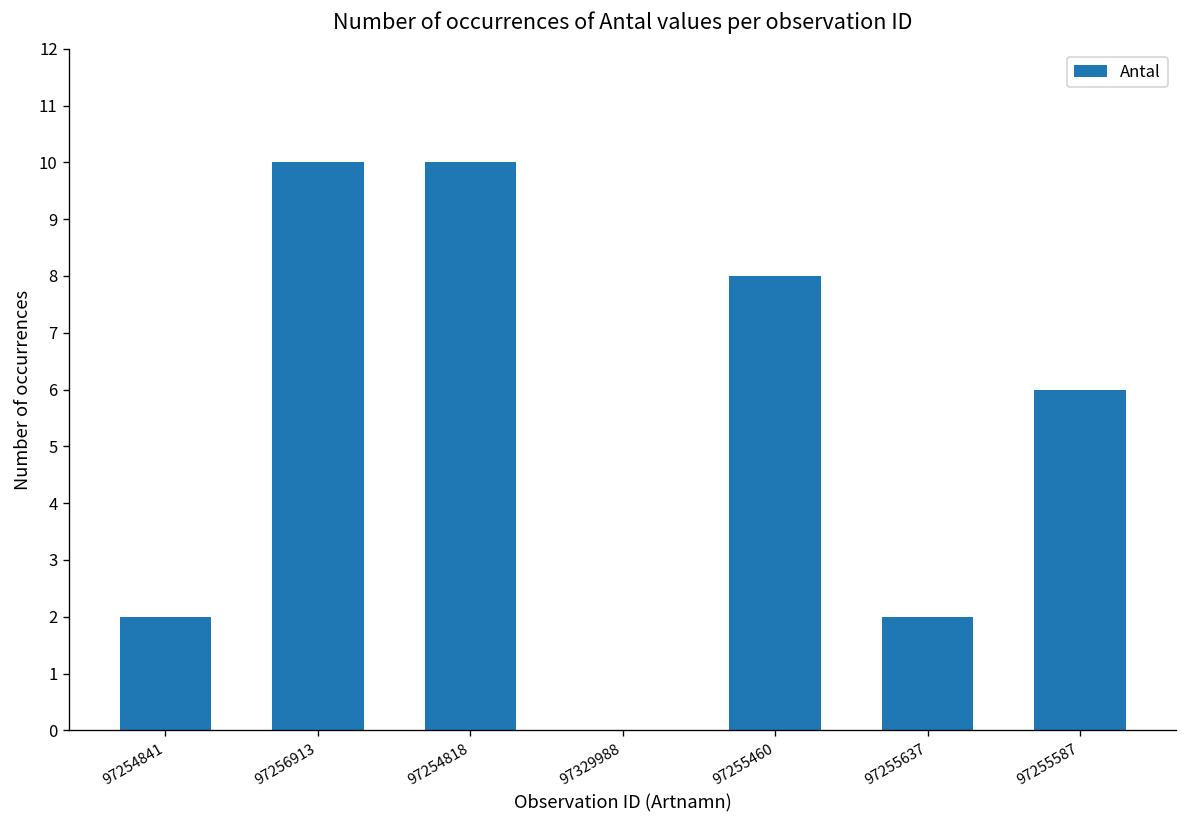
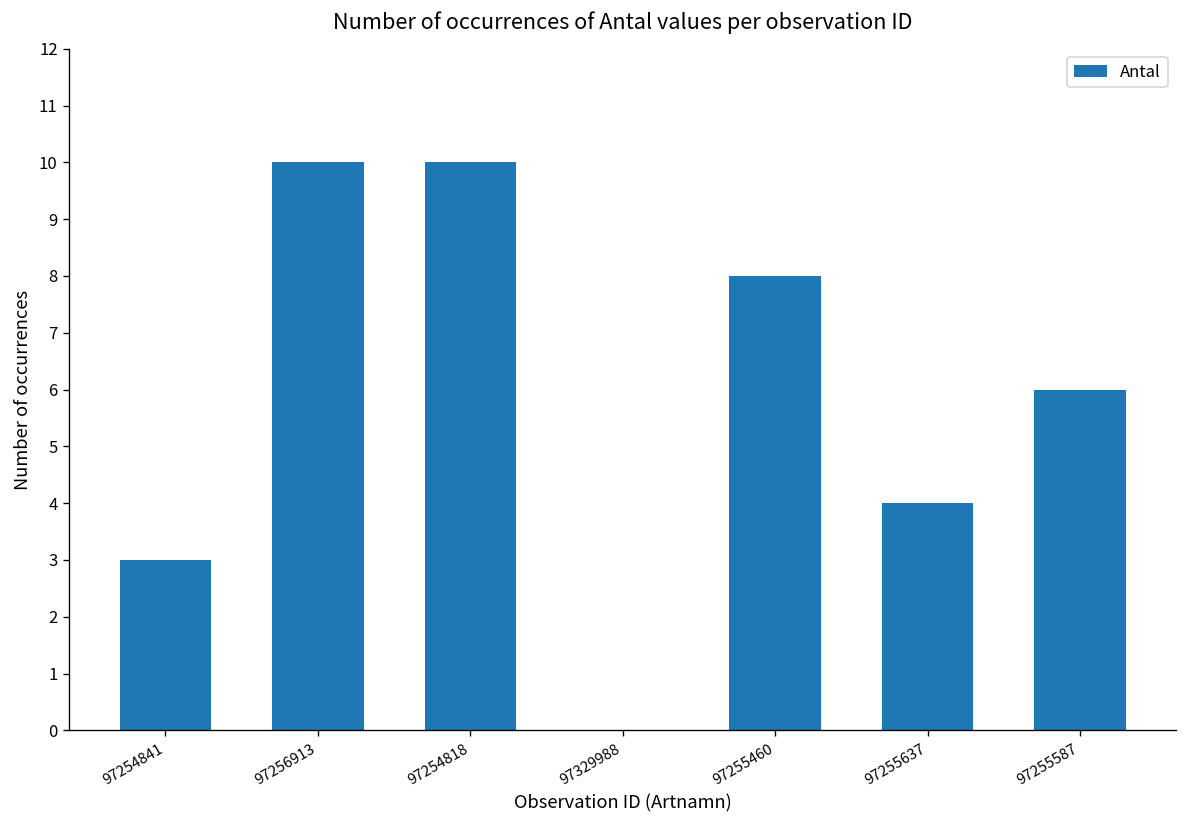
  {
-   "97254841": 2,
+   "97254841": 3,
    "97256913": 10,
    "97254818": 10,
    "97329988": 0,
    "97255460": 8,
-   "97255637": 2,
+   "97255637": 4,
    "97255587": 6
  }
